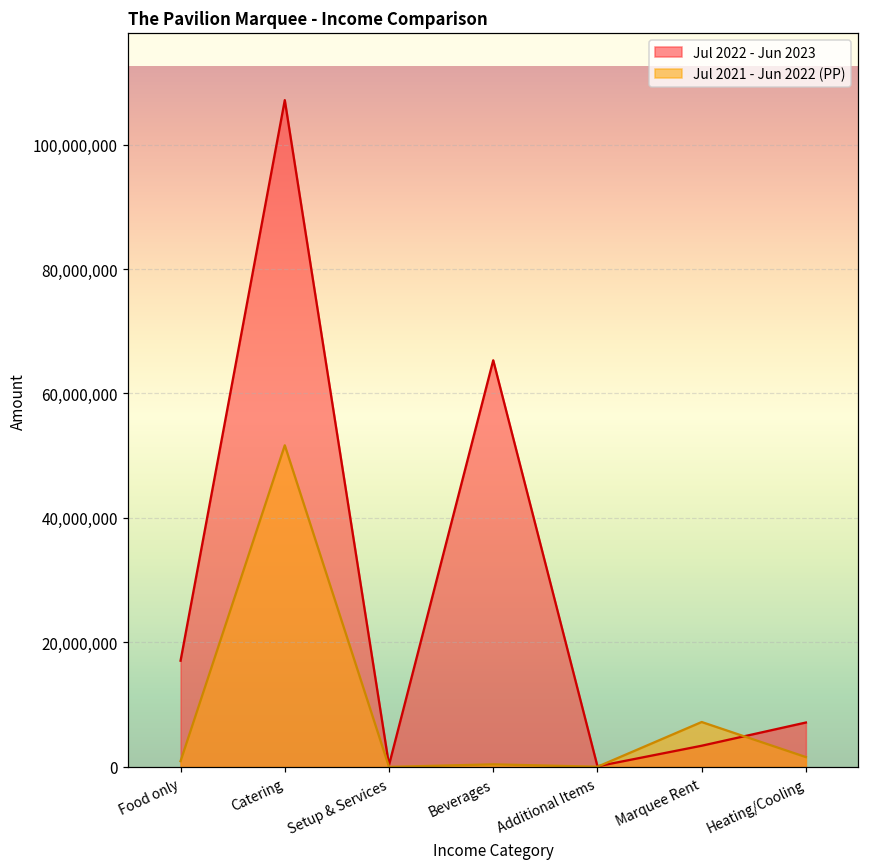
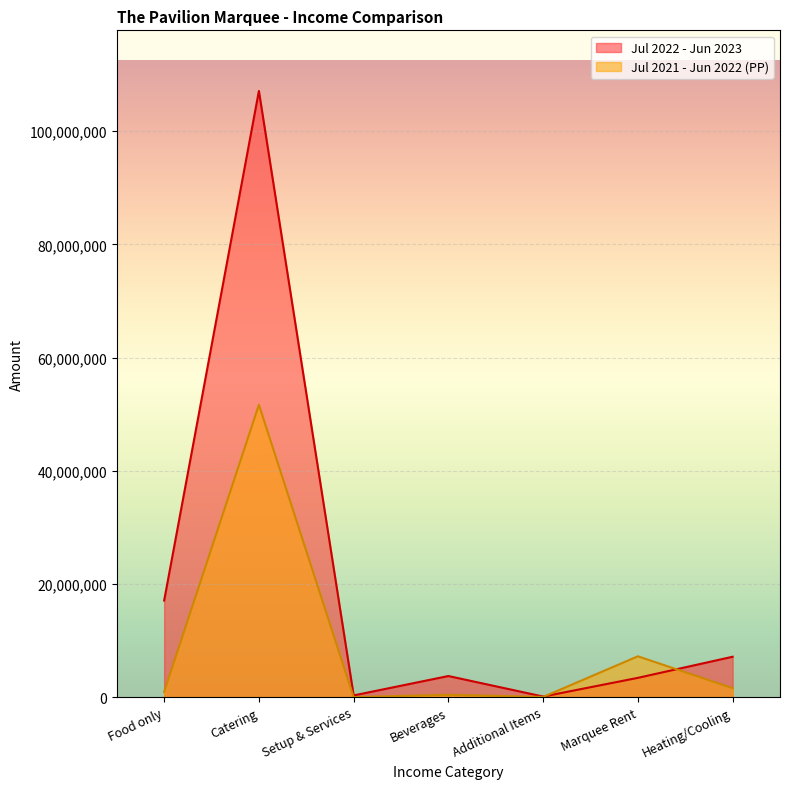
  {
    "Jul 2022 - Jun 2023": {
      "Food only": "17,000,000",
      "Catering": "107,000,000",
-     "Beverages": "65,000,000",
+     "Beverages": "4,000,000",
      "Marquee Rent": "3,000,000",
      "Heating/Cooling": "7,000,000"
    },
    "Jul 2021 - Jun 2022 (PP)": {
      "Food only": "1,000,000",
      "Catering": "52,000,000",
      "Beverages": "0",
      "Marquee Rent": "7,000,000",
      "Heating/Cooling": "2,000,000"
    }
  }
